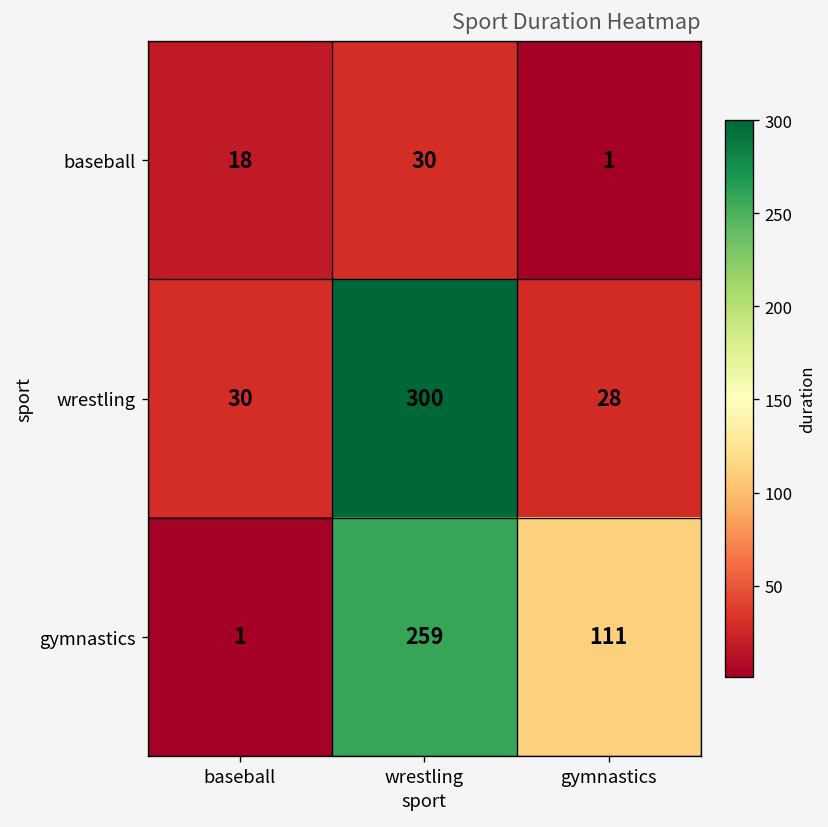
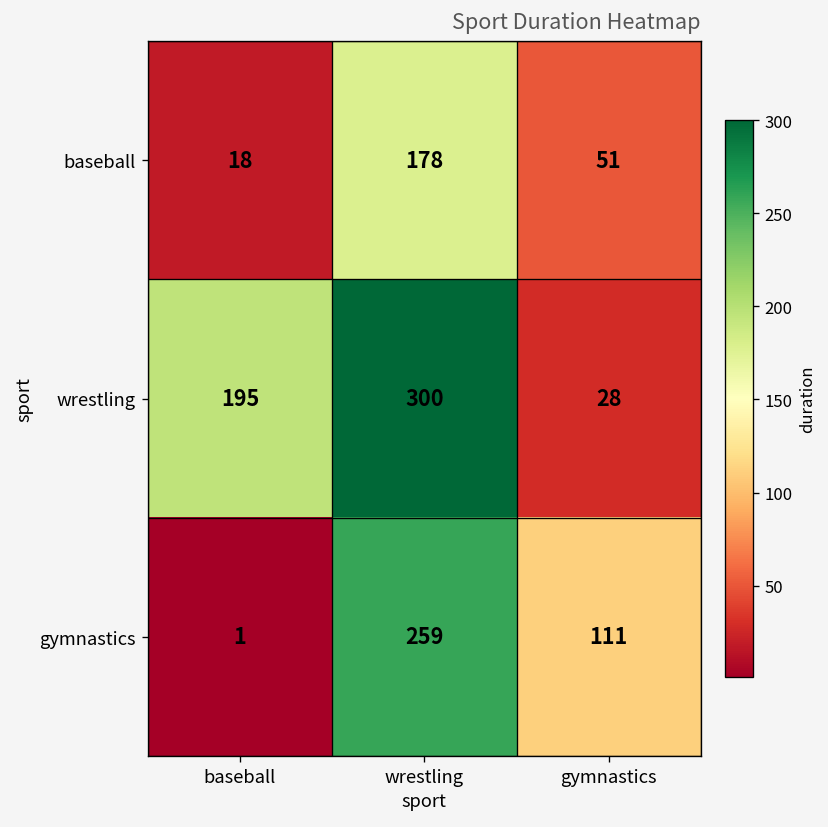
  {
    "baseball": {
      "baseball": 18,
-     "wrestling": 30,
-     "gymnastics": 1
+     "wrestling": 178,
+     "gymnastics": 51
    },
    "wrestling": {
-     "baseball": 30,
+     "baseball": 195,
      "wrestling": 300,
      "gymnastics": 28
    },
    "gymnastics": {
      "baseball": 1,
      "wrestling": 259,
      "gymnastics": 111
    }
  }
